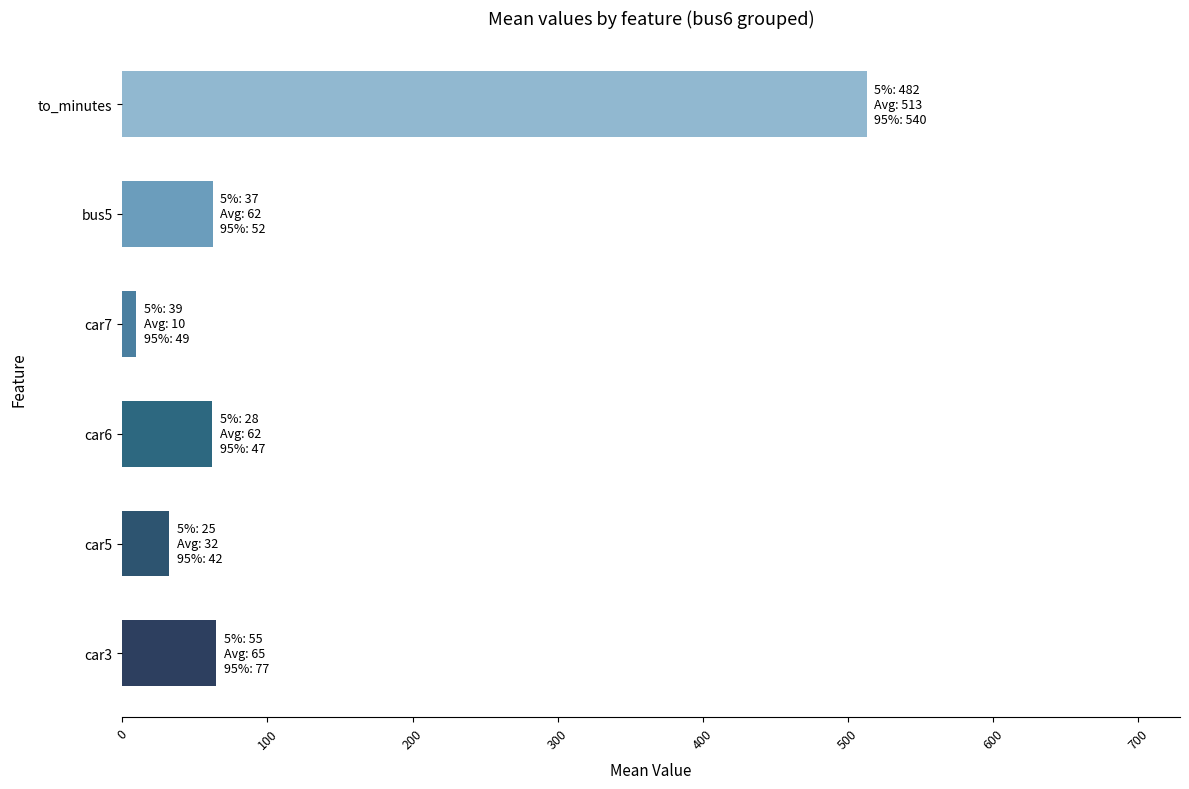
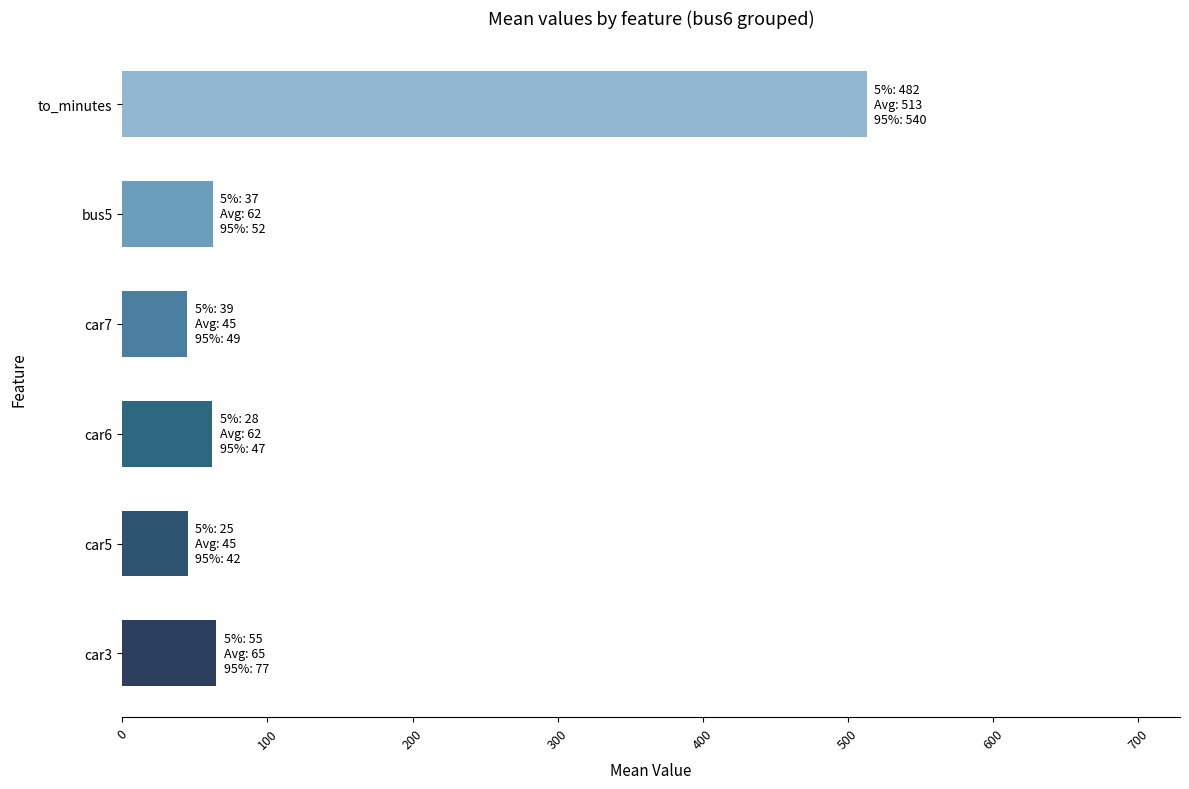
  {
    "to_minutes": 513,
    "bus5": 62,
-   "car7": 10,
+   "car7": 45,
    "car6": 62,
-   "car5": 32,
+   "car5": 45,
    "car3": 65
  }
